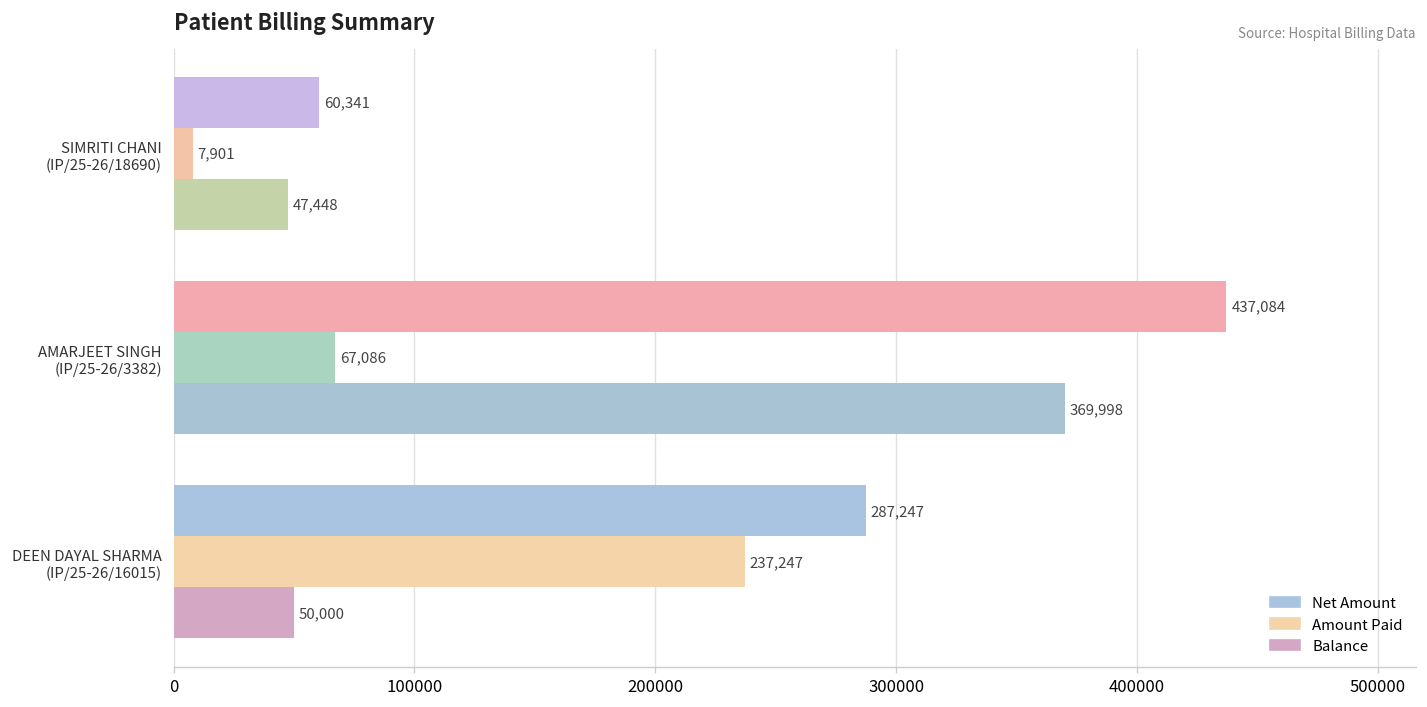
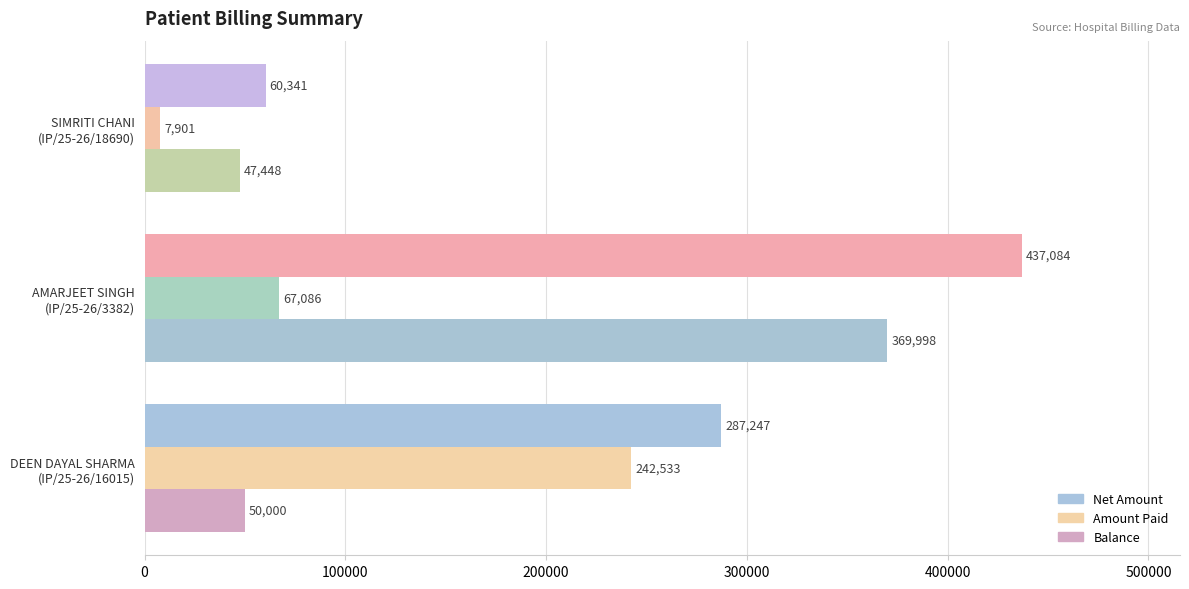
  {
    "Amount Paid": {
      "SIMRITI CHANI (IP/25-26/18690)": "7,901",
      "AMARJEET SINGH (IP/25-26/3382)": "67,086",
-     "DEEN DAYAL SHARMA (IP/25-26/16015)": "237,247"
+     "DEEN DAYAL SHARMA (IP/25-26/16015)": "242,533"
    }
  }
